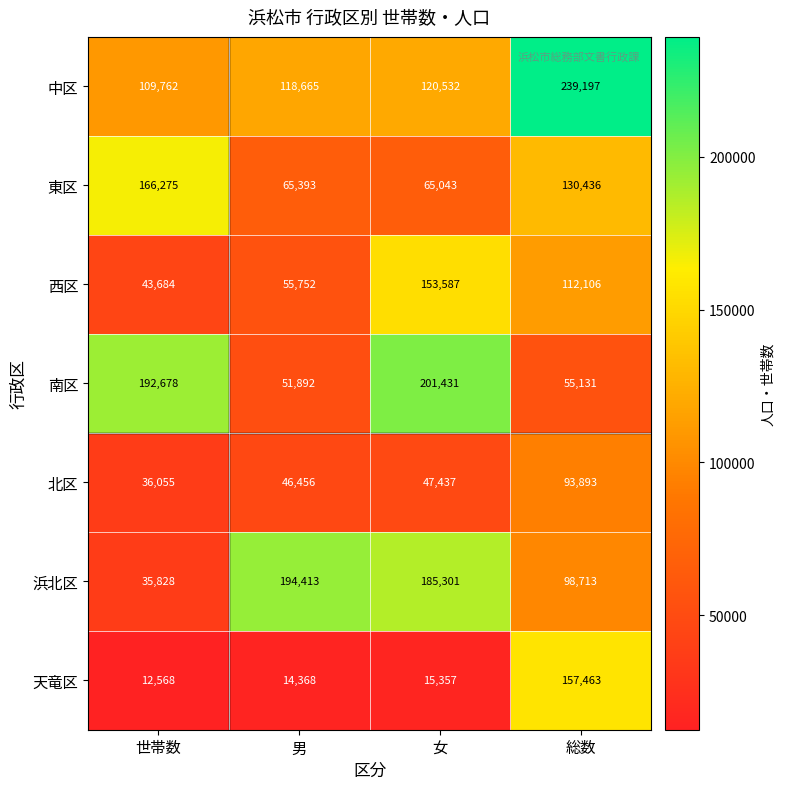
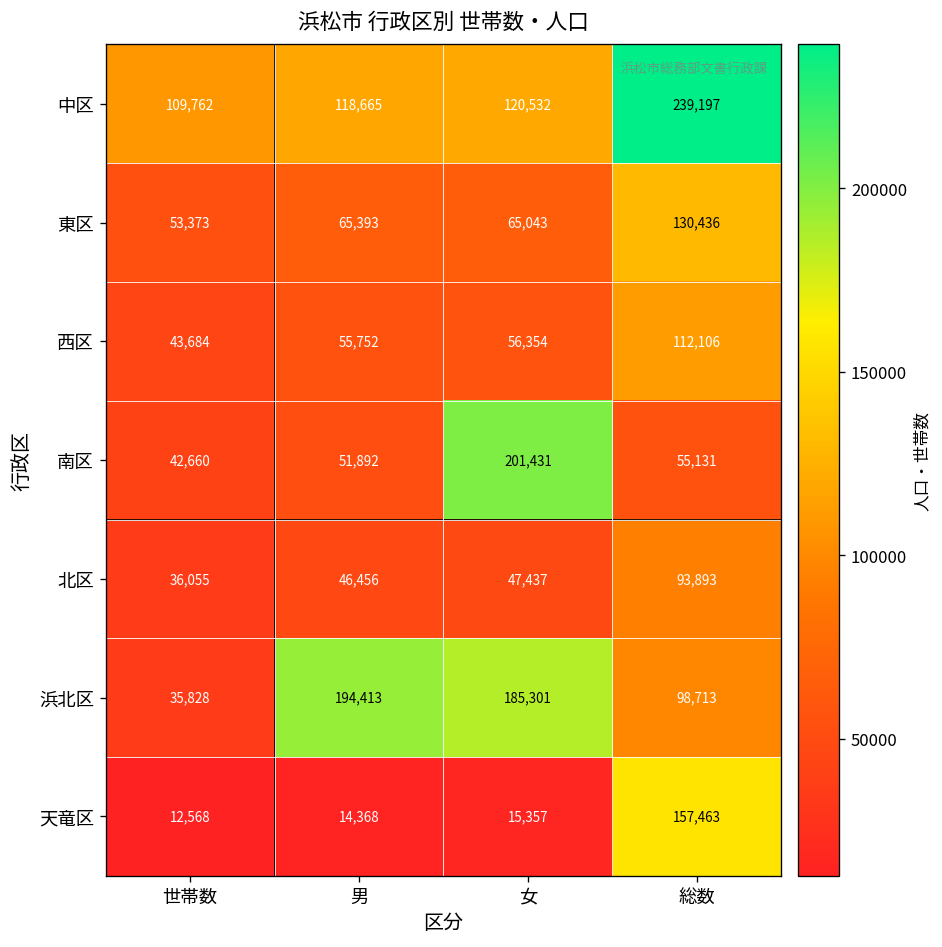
  {
    "中区": {
      "世帯数": "109,762",
      "男": "118,665",
      "女": "120,532"
    },
    "東区": {
-     "世帯数": "166,275",
+     "世帯数": "53,373",
      "男": "65,393",
      "女": "65,043",
      "総数": "130,436"
    },
    "西区": {
      "世帯数": "43,684",
      "男": "55,752",
-     "女": "153,587",
+     "女": "56,354",
      "総数": "112,106"
    },
    "南区": {
-     "世帯数": "192,678",
+     "世帯数": "42,660",
      "男": "51,892",
      "女": "201,431",
      "総数": "55,131"
    },
    "北区": {
      "世帯数": "36,055",
      "男": "46,456",
      "女": "47,437",
      "総数": "93,893"
    },
    "浜北区": {
      "世帯数": "35,828",
      "男": "194,413",
      "女": "185,301",
      "総数": "98,713"
    },
    "天竜区": {
      "世帯数": "12,568",
      "男": "14,368",
      "女": "15,357",
      "総数": "157,463"
    }
  }
